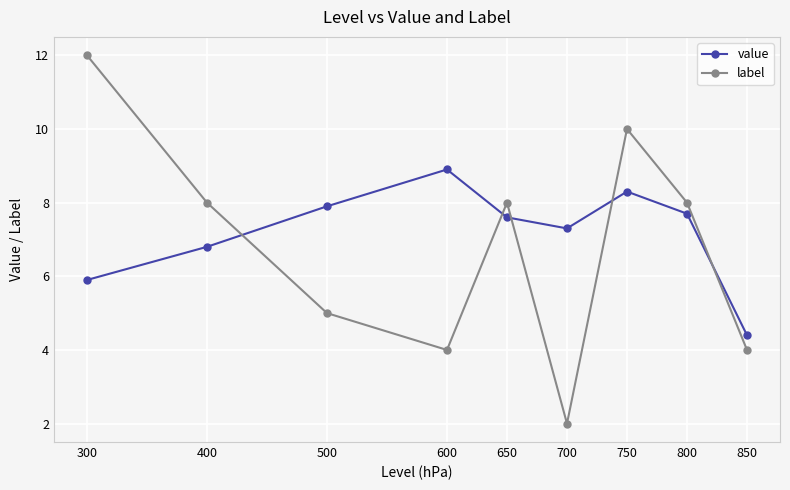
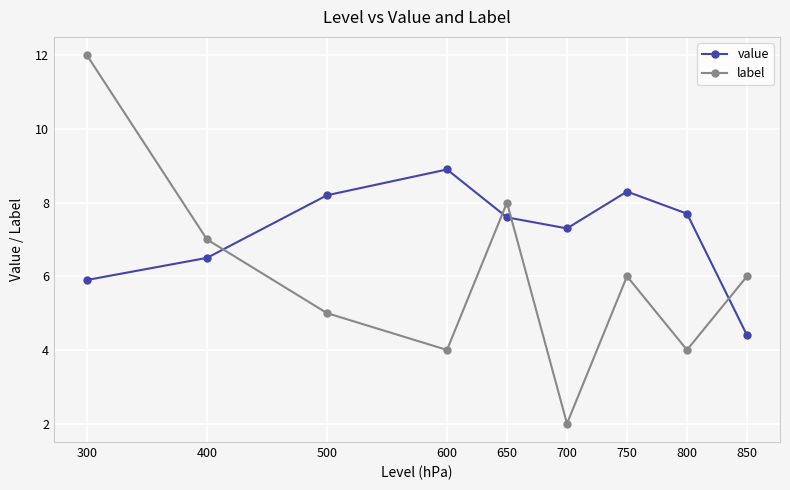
  {
    "value": {
      "300": 5.9,
-     "400": 6.8,
-     "500": 7.9,
+     "400": 6.5,
+     "500": 8.2,
      "600": 8.9,
      "650": 7.6,
      "700": 7.3,
      "750": 8.3,
      "800": 7.7,
      "850": 4.4
    },
    "label": {
      "300": 12,
-     "400": 8,
+     "400": 7,
      "500": 5,
      "600": 4,
      "650": 8,
      "700": 2,
-     "750": 10,
-     "800": 8,
-     "850": 4
+     "750": 6,
+     "800": 4,
+     "850": 6
    }
  }
